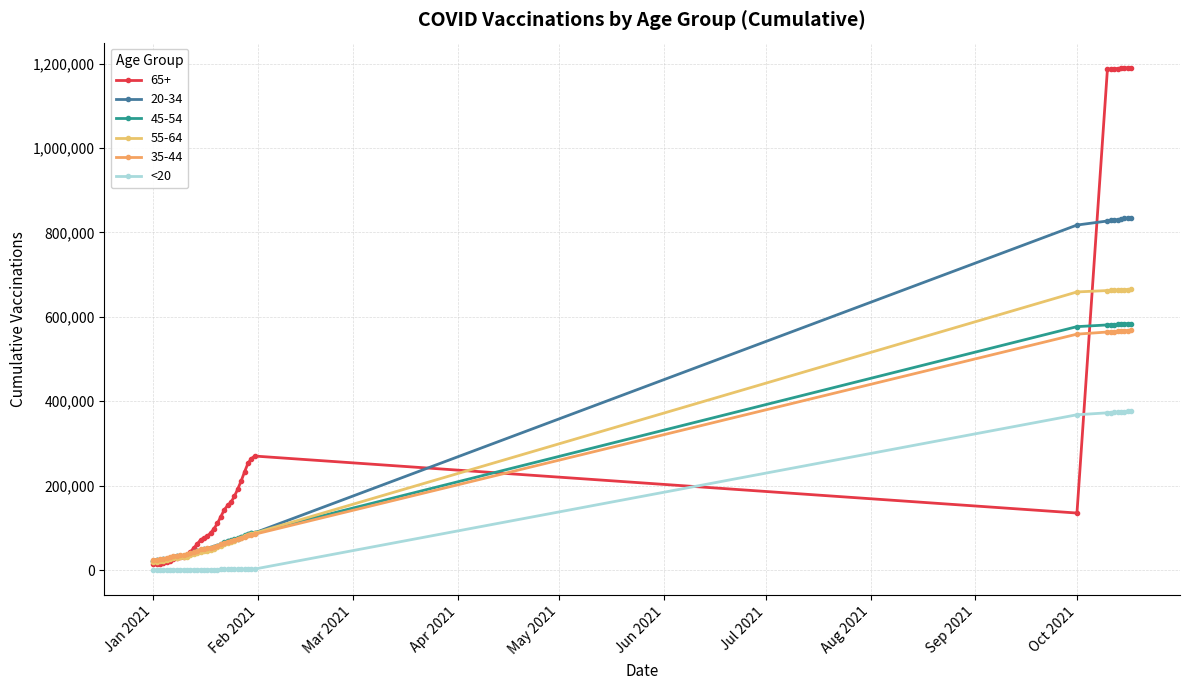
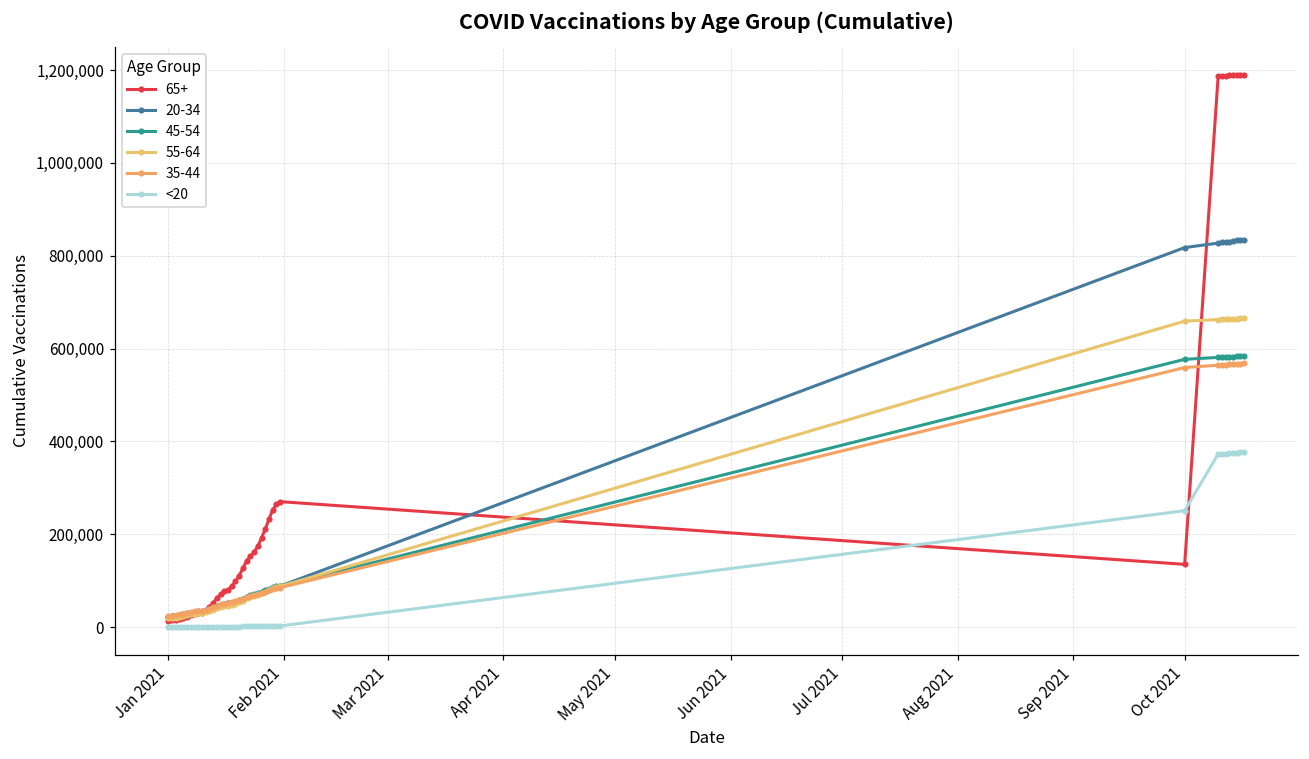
  {
    "65+": {
      "Oct 2021": "140,000"
    },
    "<20": {
      "Jan 2021": "0",
-     "Oct 2021": "370,000"
+     "Oct 2021": "250,000"
    }
  }
